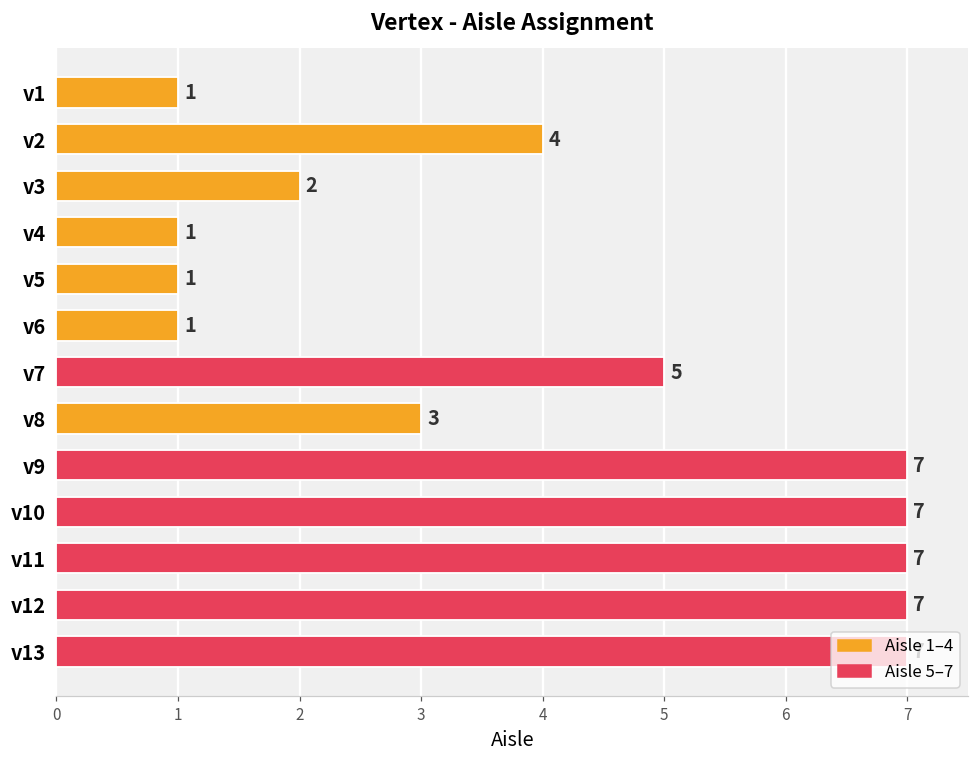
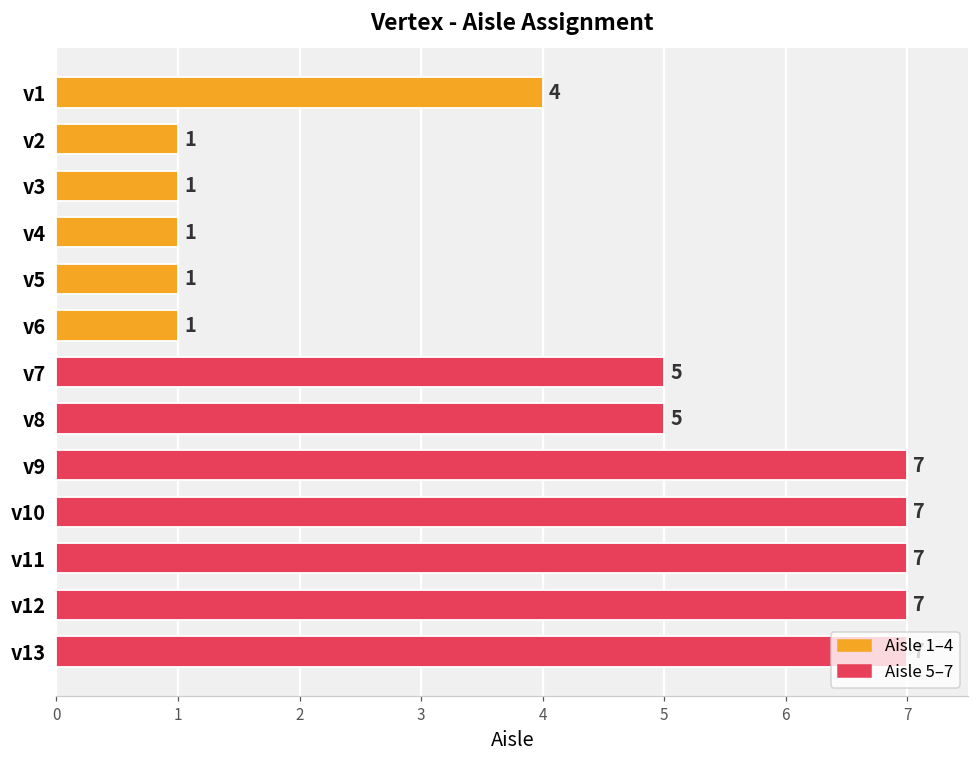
  {
-   "v1": 1,
-   "v2": 4,
-   "v3": 2,
+   "v1": 4,
+   "v2": 1,
+   "v3": 1,
    "v4": 1,
    "v5": 1,
    "v6": 1,
    "v7": 5,
-   "v8": 3,
+   "v8": 5,
    "v9": 7,
    "v10": 7,
    "v11": 7,
    "v12": 7
  }
